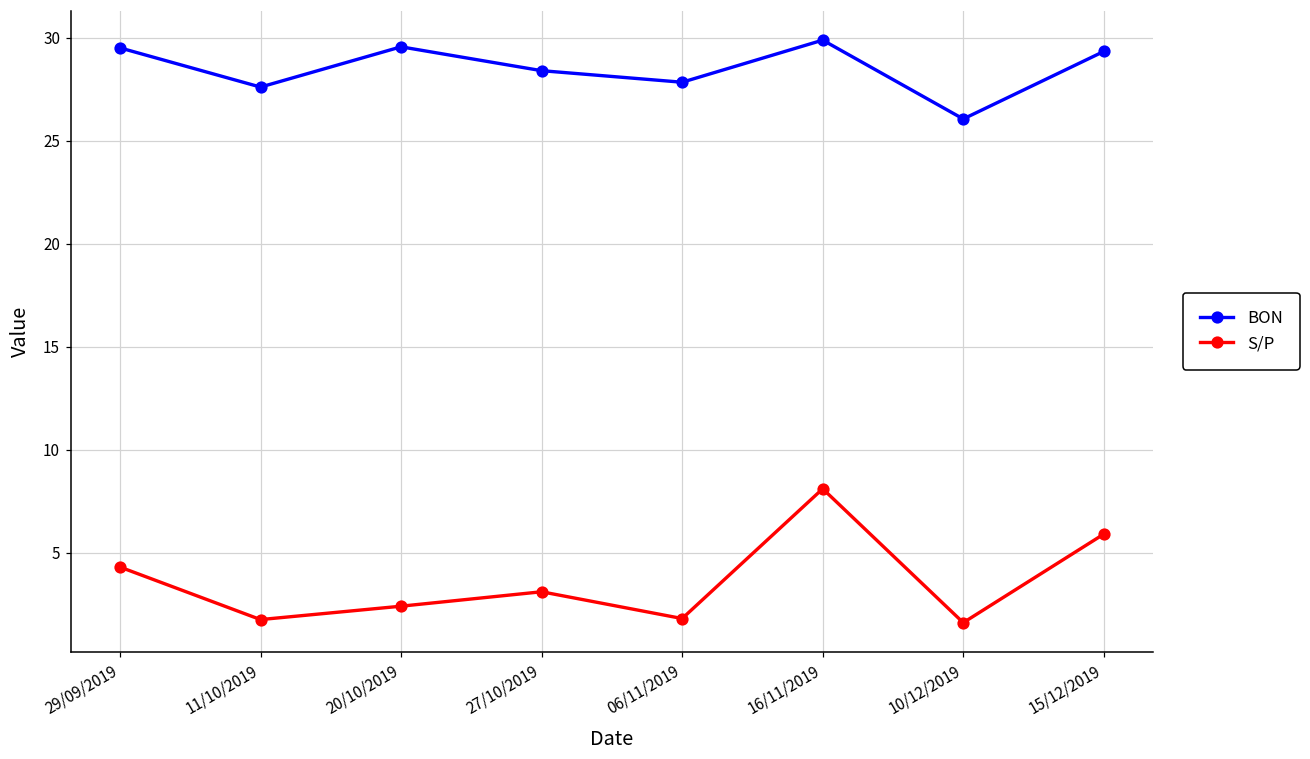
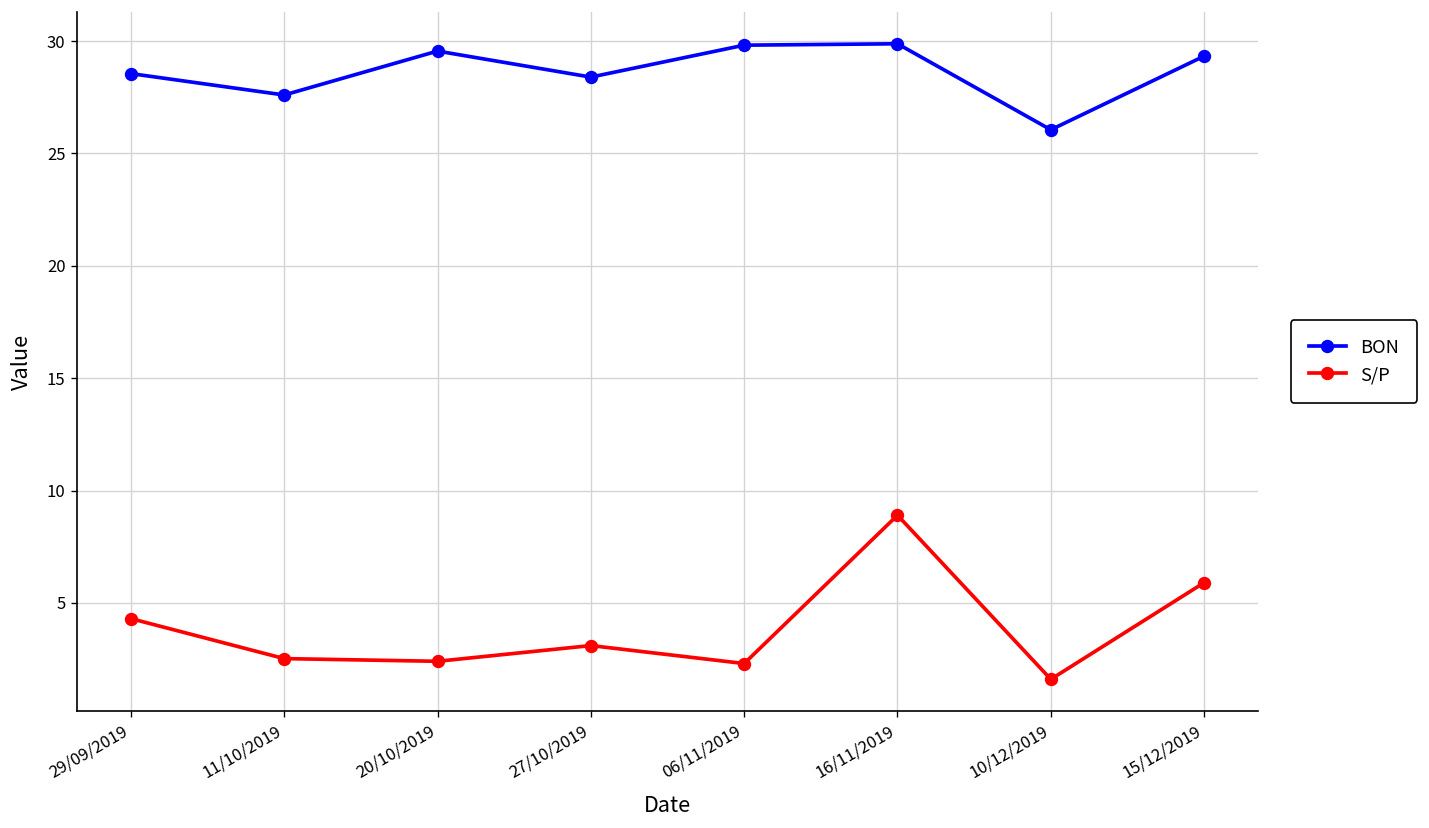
  {
    "BON": {
-     "29/09/2019": 29.5,
+     "29/09/2019": 28.6,
      "11/10/2019": 27.6,
      "20/10/2019": 29.6,
      "27/10/2019": 28.4,
-     "06/11/2019": 27.8,
+     "06/11/2019": 29.8,
      "16/11/2019": 29.9,
      "10/12/2019": 26.1,
      "15/12/2019": 29.3
    },
    "S/P": {
      "29/09/2019": 4.3,
-     "11/10/2019": 1.8,
+     "11/10/2019": 2.5,
      "20/10/2019": 2.4,
      "27/10/2019": 3.1,
-     "06/11/2019": 1.8,
-     "16/11/2019": 8.1,
+     "06/11/2019": 2.3,
+     "16/11/2019": 8.9,
      "10/12/2019": 1.6,
      "15/12/2019": 5.9
    }
  }
